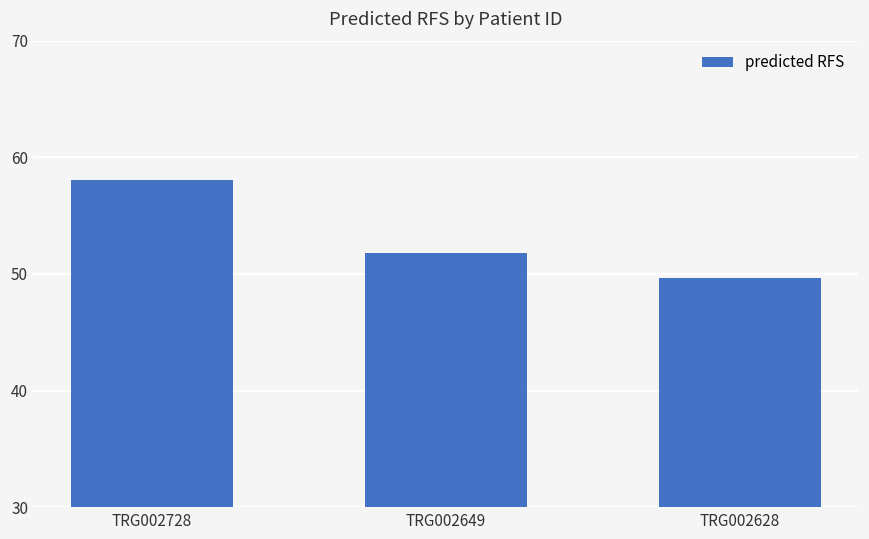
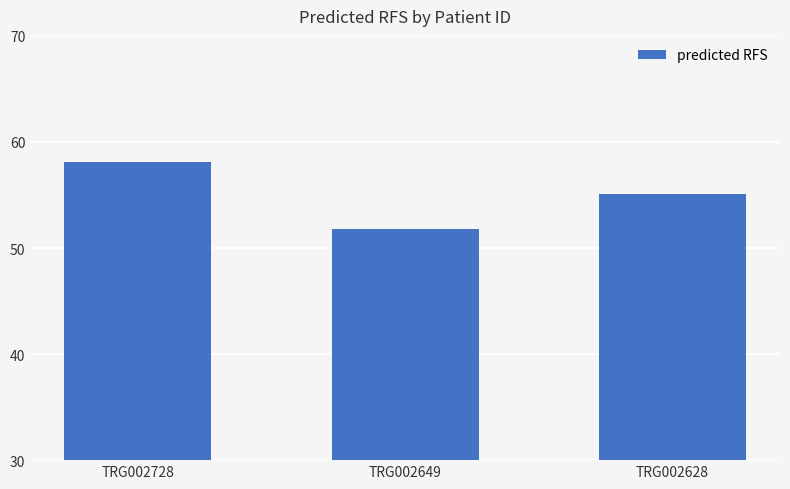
  {
    "TRG002728": 58.1,
    "TRG002649": 51.8,
-   "TRG002628": 49.6
+   "TRG002628": 55.1
  }
